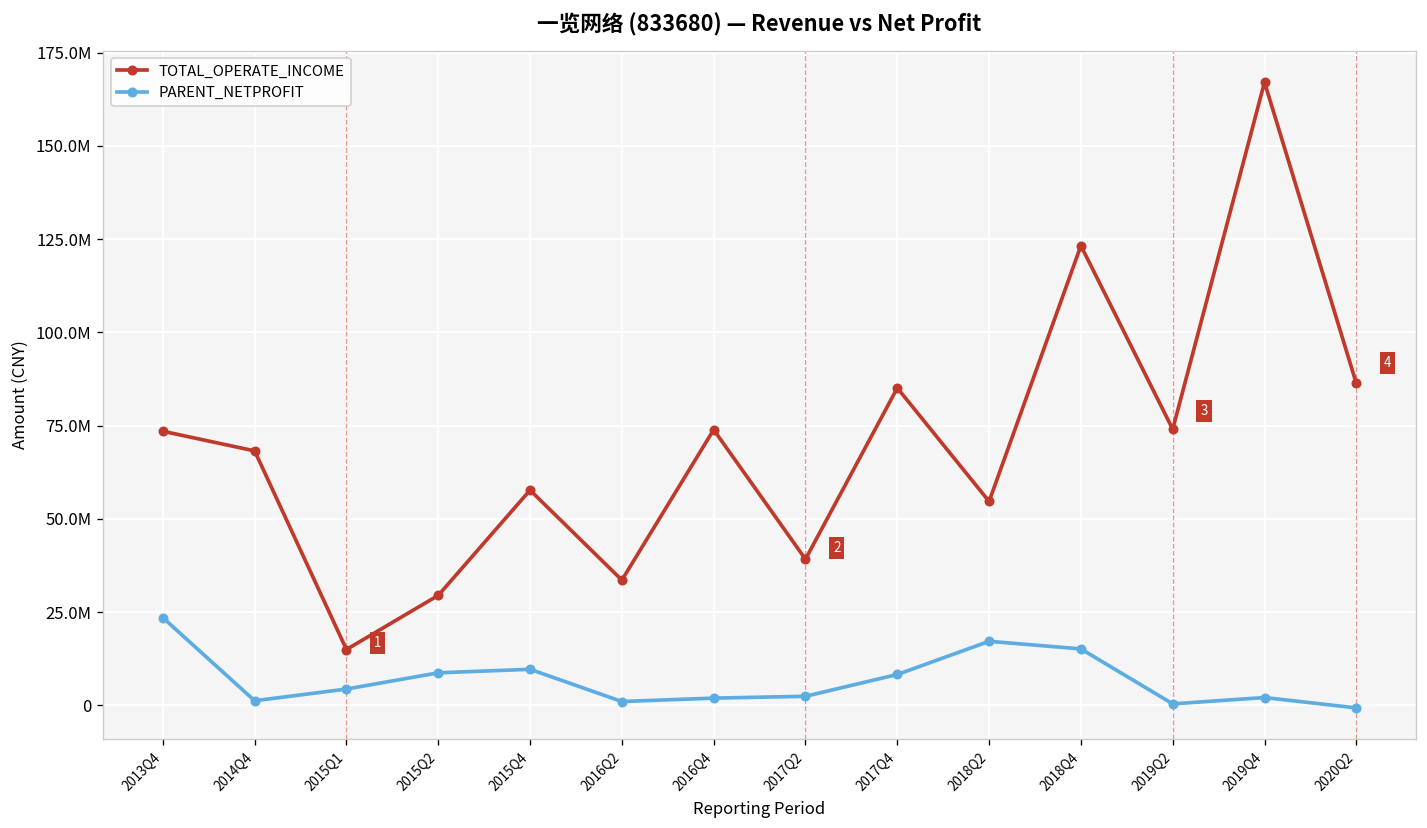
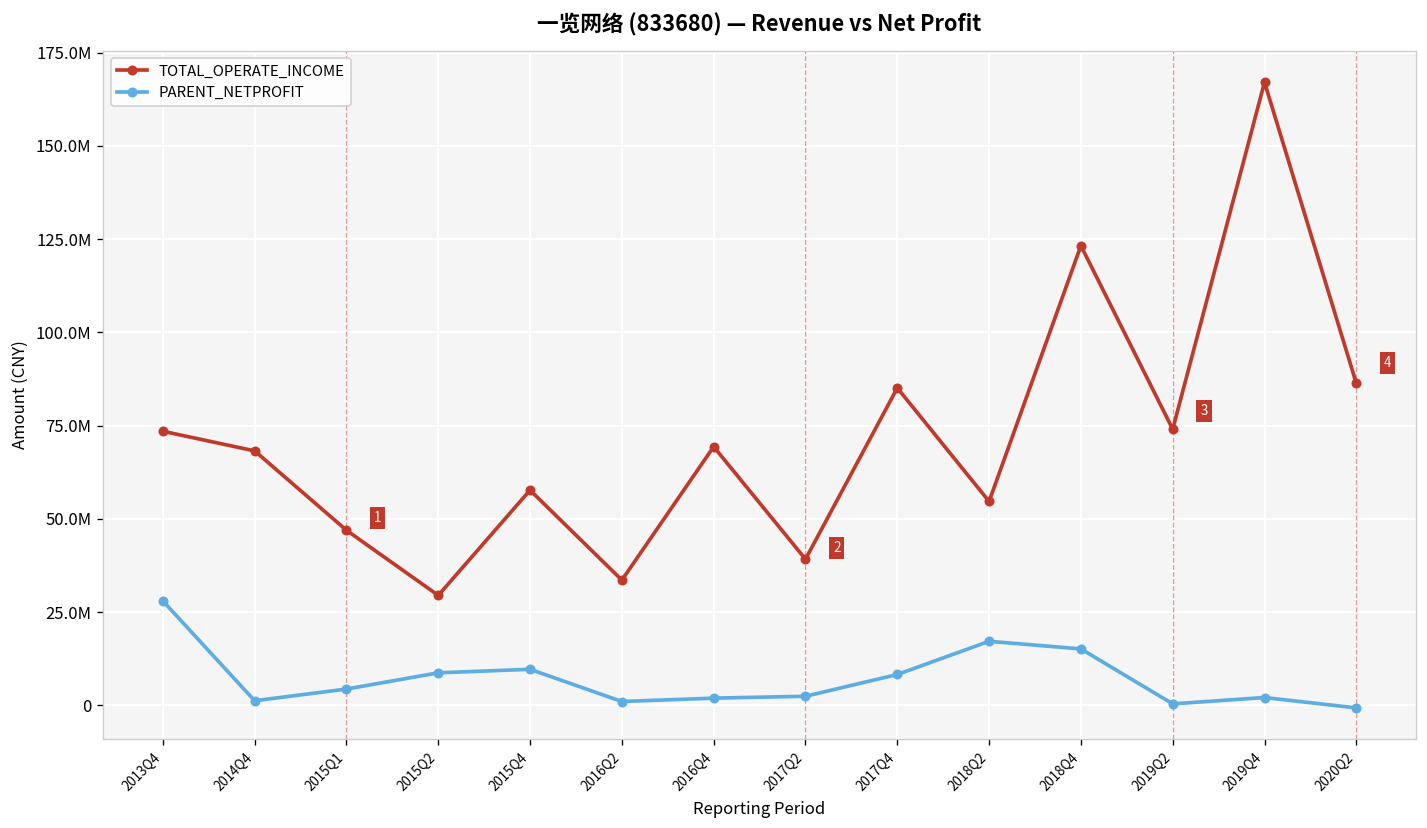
  {
    "TOTAL_OPERATE_INCOME": {
      "2013Q4": 73000000,
      "2014Q4": 68000000,
-     "2015Q1": 15000000,
+     "2015Q1": 47000000,
      "2015Q2": 29000000,
      "2015Q4": 58000000,
      "2016Q2": 34000000,
-     "2016Q4": 74000000,
+     "2016Q4": 69000000,
      "2017Q4": 85000000,
      "2018Q2": 55000000,
      "2018Q4": 123000000,
      "2019Q4": 167000000,
      "2020Q2": 86000000
    },
    "PARENT_NETPROFIT": {
-     "2013Q4": 23000000,
+     "2013Q4": 28000000,
      "2014Q4": 1000000,
      "2015Q1": 4000000,
      "2015Q2": 9000000,
      "2015Q4": 10000000,
      "2016Q2": 1000000,
      "2016Q4": 2000000,
      "2017Q2": 2000000,
      "2017Q4": 8000000,
      "2018Q2": 17000000,
      "2018Q4": 15000000,
      "2019Q2": 0,
      "2019Q4": 2000000,
      "2020Q2": -1000000
    }
  }
